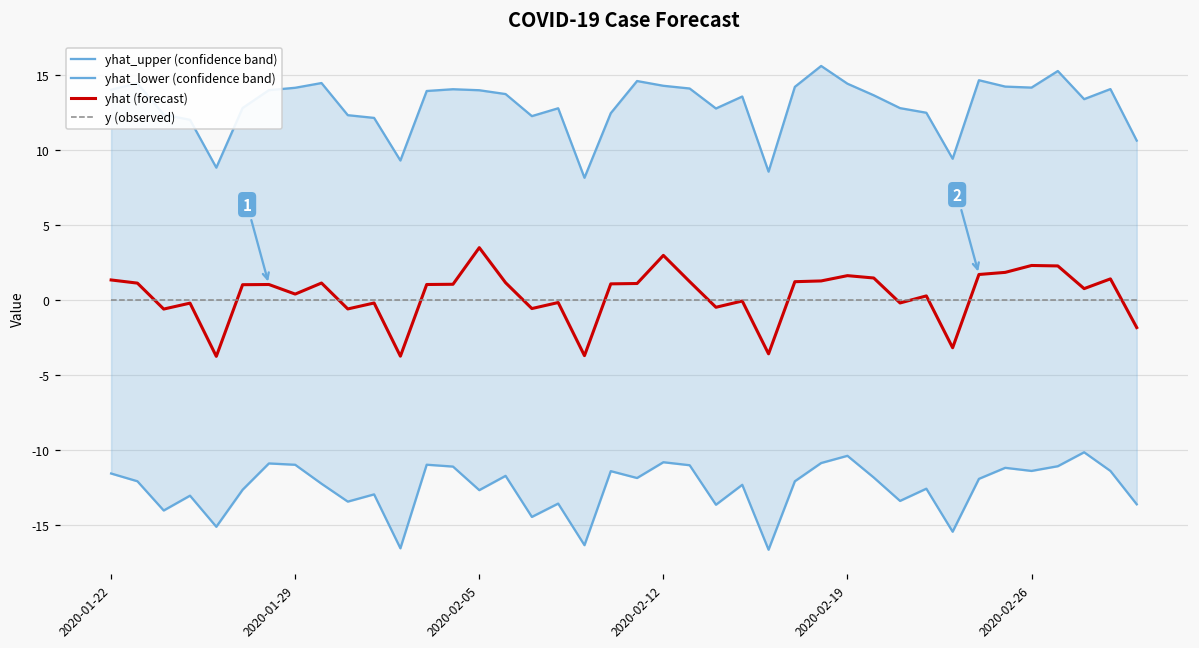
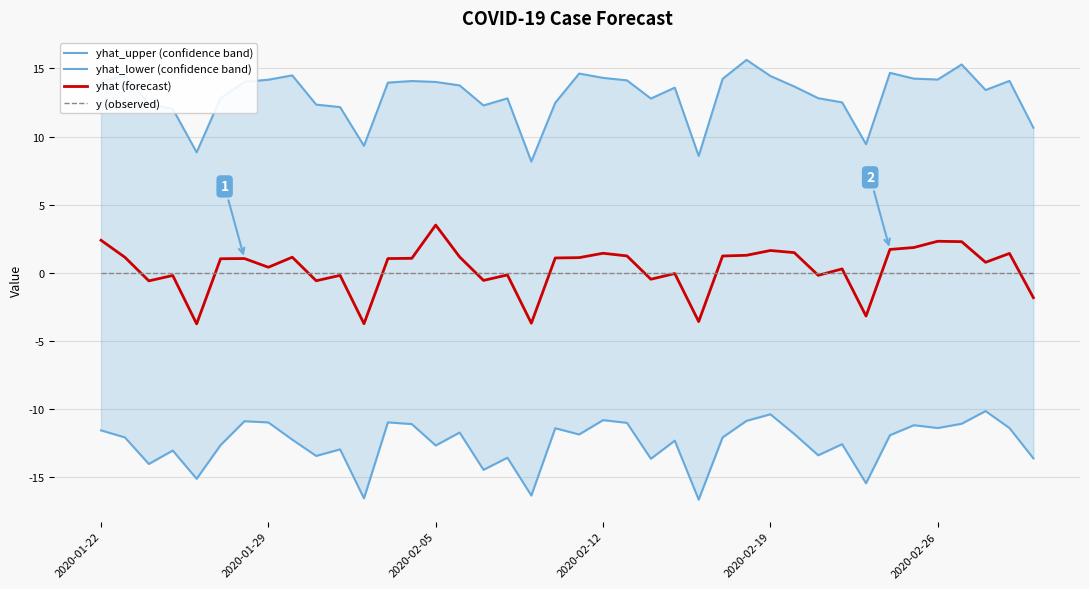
  {
    "yhat (forecast)": {
-     "2020-01-22": 1.3,
+     "2020-01-22": 2.4,
      "2020-01-29": 0.4,
      "2020-02-05": 3.5,
-     "2020-02-12": 3.0,
+     "2020-02-12": 1.4,
      "2020-02-19": 1.6,
      "2020-02-26": 2.3
    },
    "y (observed)": {
      "2020-01-22": 0.0,
      "2020-01-29": 0.0,
      "2020-02-05": 0.0,
      "2020-02-12": 0.0,
      "2020-02-19": 0.0,
      "2020-02-26": 0.0
    }
  }
